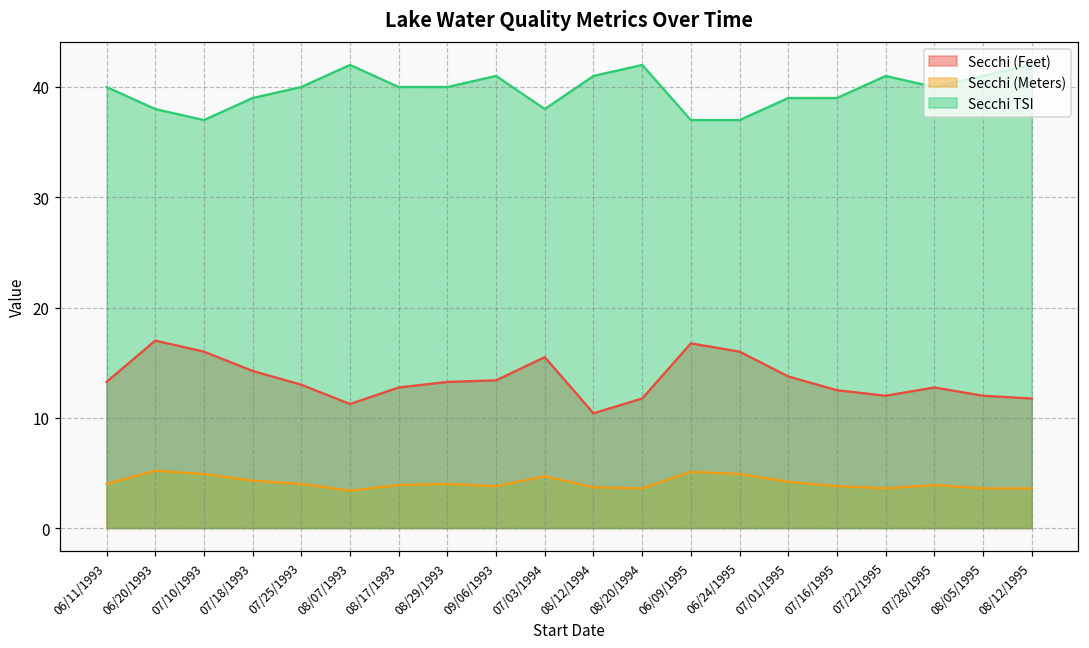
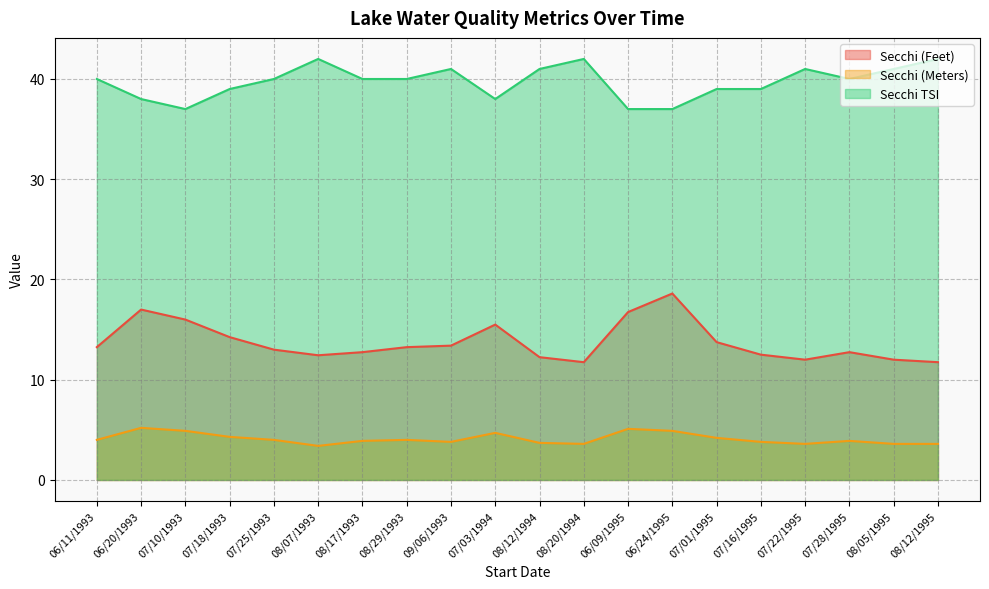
  {
    "Secchi (Feet)": {
      "06/11/1993": 13.3,
      "06/20/1993": 17.0,
      "07/10/1993": 16.0,
      "07/18/1993": 14.3,
      "07/25/1993": 13.0,
-     "08/07/1993": 11.3,
+     "08/07/1993": 12.4,
      "08/17/1993": 12.8,
      "08/29/1993": 13.3,
      "09/06/1993": 13.4,
      "07/03/1994": 15.5,
-     "08/12/1994": 10.4,
+     "08/12/1994": 12.3,
      "08/20/1994": 11.8,
      "06/09/1995": 16.8,
-     "06/24/1995": 16.0,
+     "06/24/1995": 18.6,
      "07/01/1995": 13.8,
      "07/16/1995": 12.5,
      "07/22/1995": 12.0,
      "07/28/1995": 12.8,
      "08/05/1995": 12.0,
      "08/12/1995": 11.8
    },
    "Secchi (Meters)": {
      "06/11/1993": 4.0,
      "06/20/1993": 5.2,
      "07/10/1993": 4.9,
      "07/18/1993": 4.3,
      "07/25/1993": 4.0,
      "08/07/1993": 3.4,
      "08/17/1993": 3.9,
      "08/29/1993": 4.0,
      "09/06/1993": 3.8,
      "07/03/1994": 4.7,
      "08/12/1994": 3.7,
      "08/20/1994": 3.6,
      "06/09/1995": 5.1,
      "06/24/1995": 4.9,
      "07/01/1995": 4.2,
      "07/16/1995": 3.8,
      "07/22/1995": 3.6,
      "07/28/1995": 3.9,
      "08/05/1995": 3.6,
      "08/12/1995": 3.6
    },
    "Secchi TSI": {
      "06/11/1993": 40.0,
      "06/20/1993": 38.0,
      "07/10/1993": 37.0,
      "07/18/1993": 39.0,
      "07/25/1993": 40.0,
      "08/07/1993": 42.0,
      "08/17/1993": 40.0,
      "08/29/1993": 40.0,
      "09/06/1993": 41.0,
      "07/03/1994": 38.0,
      "08/12/1994": 41.0,
      "08/20/1994": 42.0,
      "06/09/1995": 37.0,
      "06/24/1995": 37.0,
      "07/01/1995": 39.0,
      "07/16/1995": 39.0,
      "07/22/1995": 41.0
    }
  }
